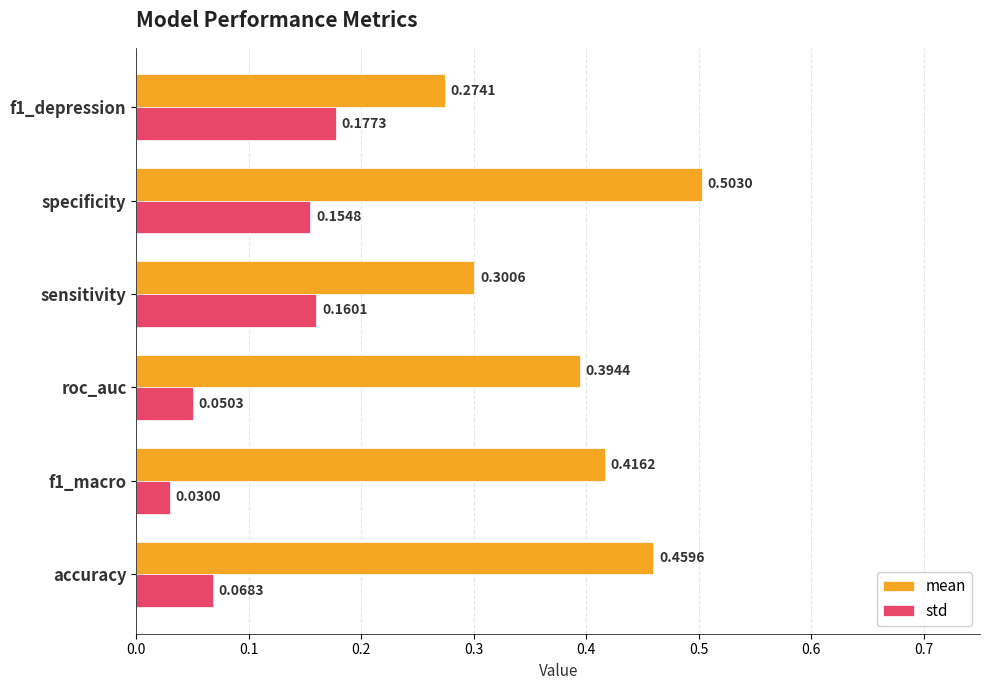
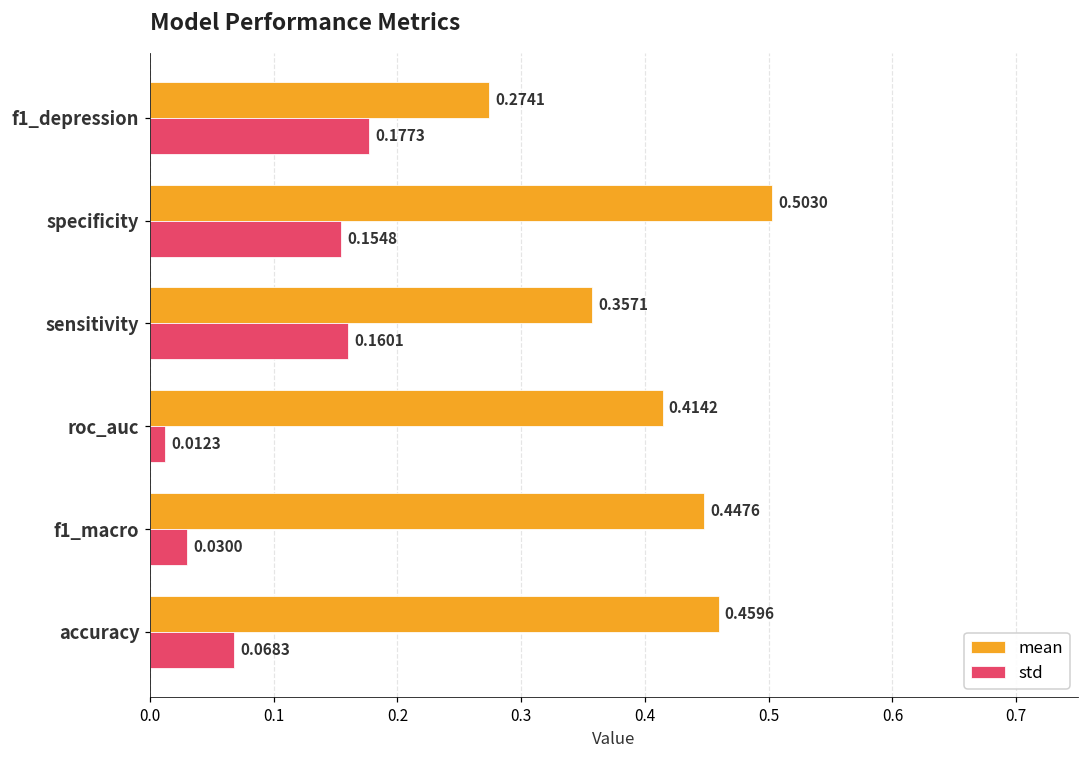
  {
    "mean": {
      "f1_depression": 0.2741,
      "specificity": 0.5030,
-     "sensitivity": 0.3006,
-     "roc_auc": 0.3944,
-     "f1_macro": 0.4162,
+     "sensitivity": 0.3571,
+     "roc_auc": 0.4142,
+     "f1_macro": 0.4476,
      "accuracy": 0.4596
    },
    "std": {
      "f1_depression": 0.1773,
      "specificity": 0.1548,
      "sensitivity": 0.1601,
-     "roc_auc": 0.0503,
+     "roc_auc": 0.0123,
      "f1_macro": 0.0300,
      "accuracy": 0.0683
    }
  }
